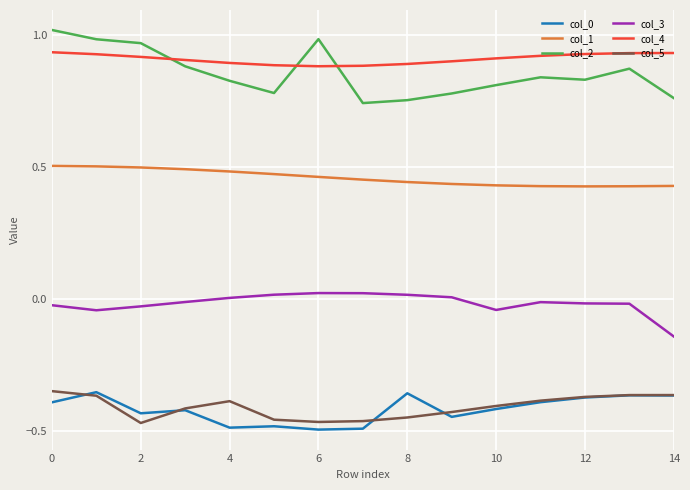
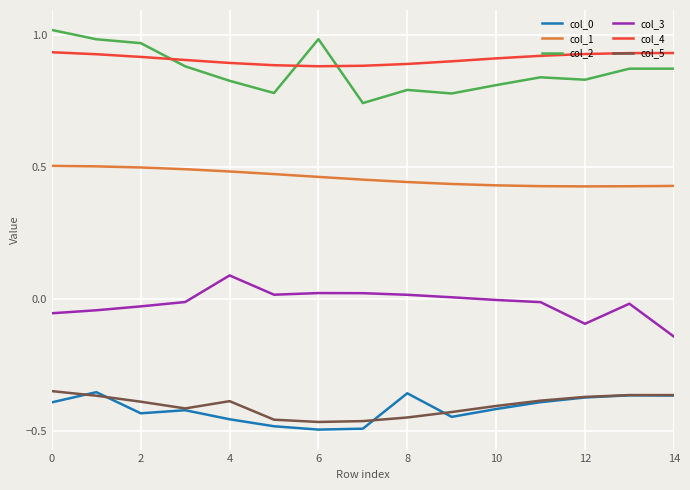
  {
    "col_0": {
      "0": -0.39,
      "2": -0.43,
-     "4": -0.49,
+     "4": -0.46,
      "6": -0.50,
      "8": -0.36,
      "10": -0.42
    },
    "col_2": {
      "0": 1.02,
      "2": 0.97,
      "4": 0.83,
      "6": 0.98,
-     "8": 0.75,
+     "8": 0.79,
      "10": 0.81,
      "12": 0.83,
-     "14": 0.76
+     "14": 0.87
    },
    "col_3": {
-     "0": -0.02,
+     "0": -0.06,
      "2": -0.03,
-     "4": 0.00,
+     "4": 0.09,
      "6": 0.02,
      "8": 0.01,
-     "10": -0.04,
-     "12": -0.02,
+     "10": 0.00,
+     "12": -0.10,
      "14": -0.14
    },
    "col_5": {
      "0": -0.35,
-     "2": -0.47,
+     "2": -0.39,
      "4": -0.39,
      "6": -0.47,
      "8": -0.45,
      "10": -0.41
    }
  }
